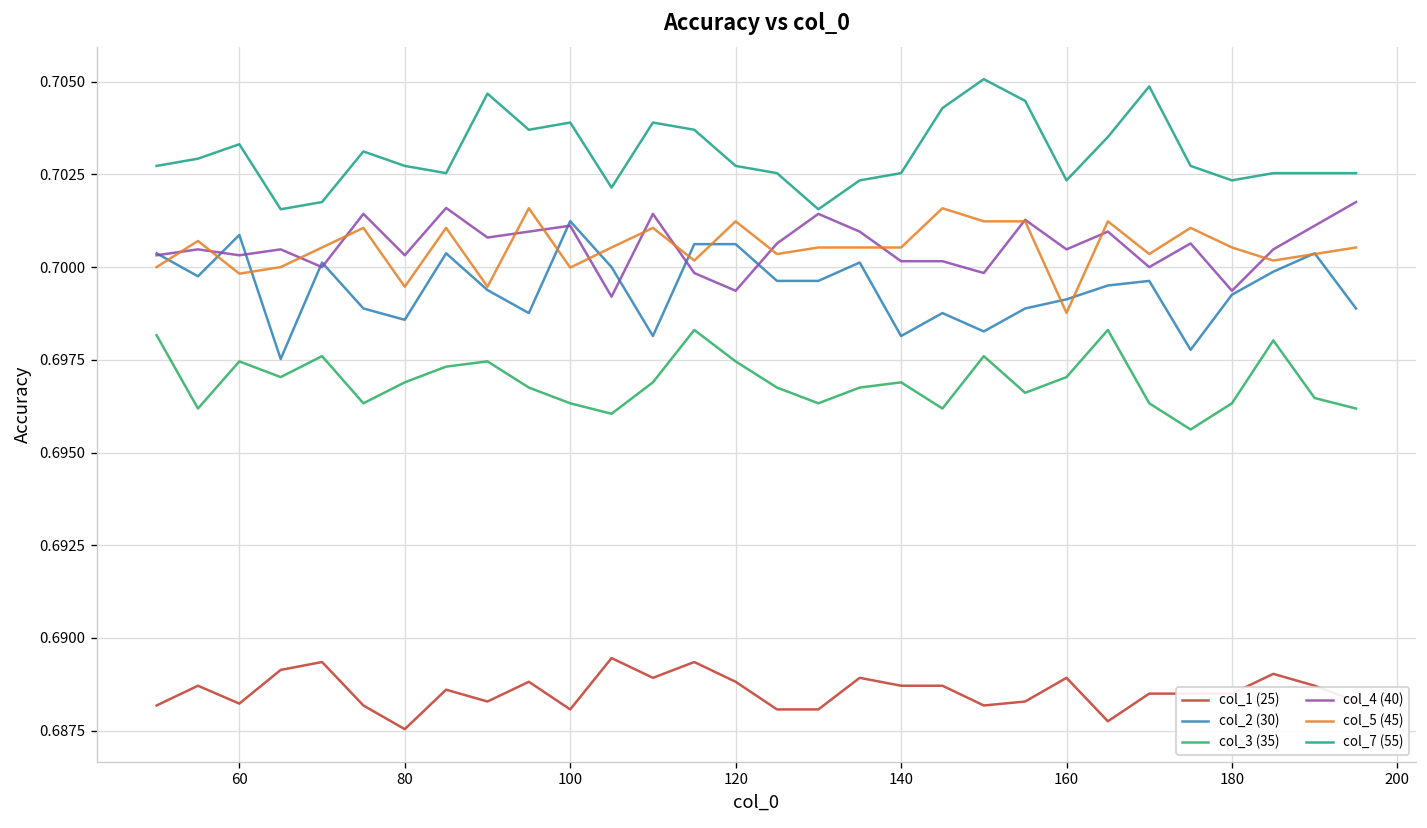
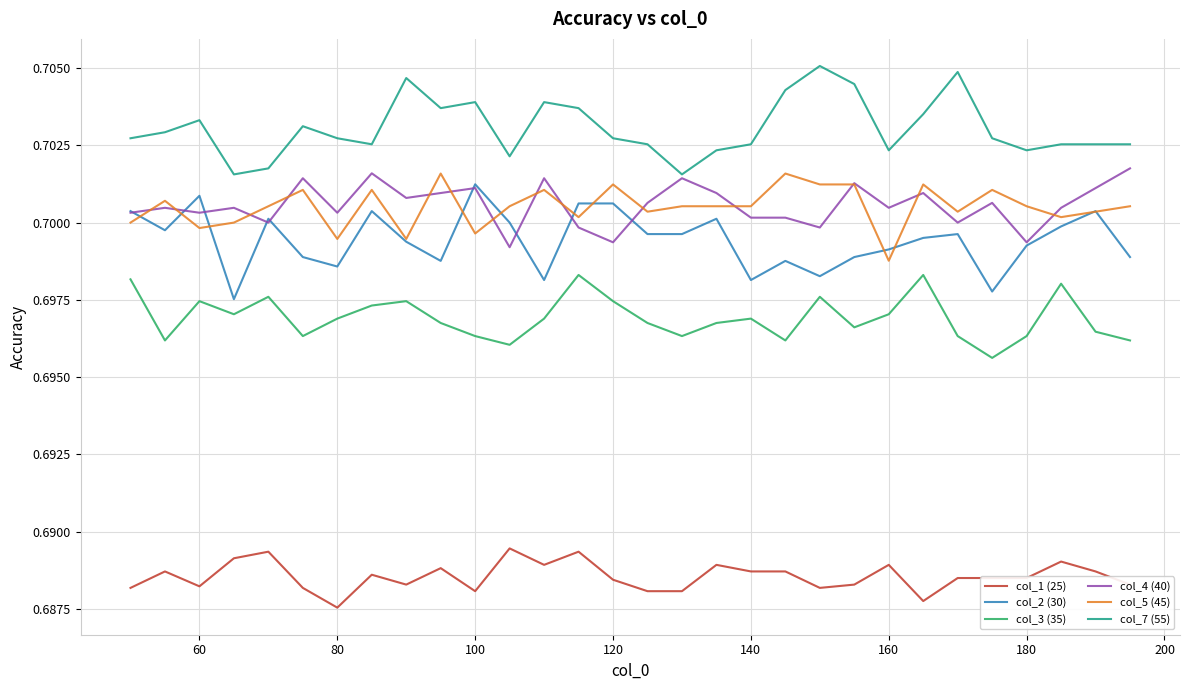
  {
    "col_1 (25)": {
      "60": 0.6882,
      "80": 0.6875,
      "100": 0.6881,
-     "120": 0.6888,
+     "120": 0.6884,
      "140": 0.6887,
      "160": 0.6889
    },
    "col_2 (30)": {
      "60": 0.7009,
      "80": 0.6986,
      "100": 0.7012,
      "120": 0.7006,
      "140": 0.6981,
      "160": 0.6991,
      "180": 0.6993
    },
    "col_4 (40)": {
      "60": 0.7003,
      "80": 0.7003,
      "100": 0.7011,
      "120": 0.6994,
      "140": 0.7002,
      "160": 0.7005,
      "180": 0.6994
    },
    "col_5 (45)": {
      "60": 0.6998,
      "80": 0.6995,
-     "100": 0.7000,
+     "100": 0.6996,
      "120": 0.7012,
      "140": 0.7005,
      "160": 0.6988,
      "180": 0.7005
    }
  }
